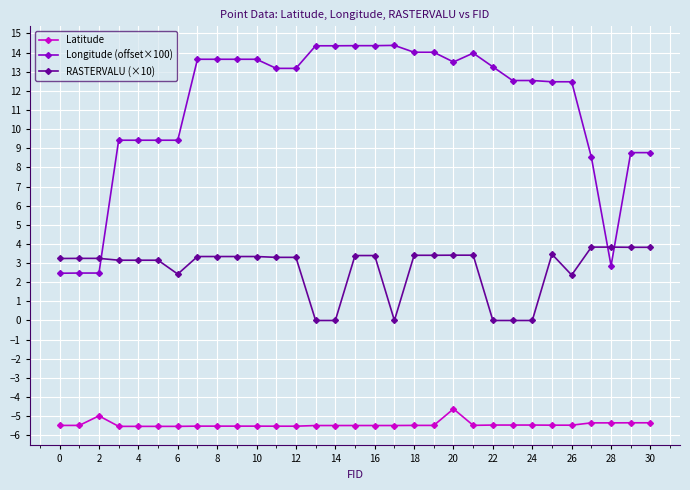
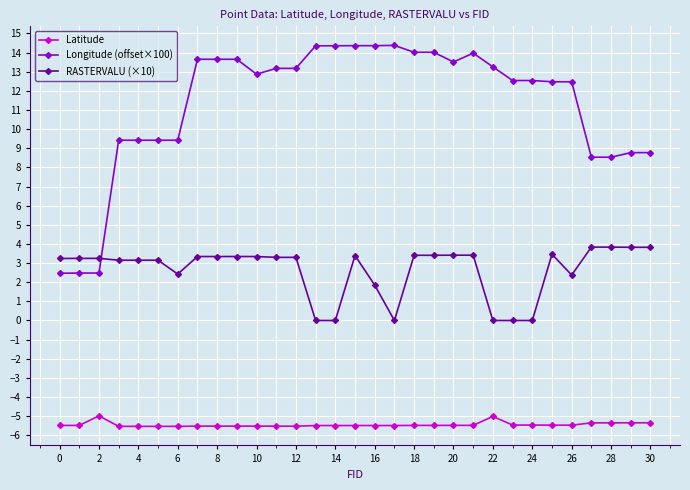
  {
    "Latitude": {
      "0": -5.5,
      "2": -5.0,
      "4": -5.5,
      "6": -5.5,
      "8": -5.5,
      "10": -5.5,
      "12": -5.5,
      "14": -5.5,
      "16": -5.5,
      "18": -5.5,
-     "20": -4.6,
-     "22": -5.5,
+     "20": -5.5,
+     "22": -5.0,
      "24": -5.5,
      "26": -5.5,
      "28": -5.3,
      "30": -5.3
    },
    "Longitude (offset×100)": {
      "0": 2.5,
      "2": 2.5,
      "4": 9.4,
      "6": 9.4,
      "8": 13.7,
-     "10": 13.7,
+     "10": 12.9,
      "12": 13.2,
      "14": 14.4,
      "16": 14.4,
      "18": 14.0,
      "20": 13.5,
      "22": 13.3,
      "24": 12.5,
      "26": 12.5,
-     "28": 2.9,
+     "28": 8.5,
      "30": 8.8
    },
    "RASTERVALU (×10)": {
      "0": 3.2,
      "2": 3.2,
      "4": 3.2,
      "6": 2.4,
      "8": 3.3,
      "10": 3.3,
      "12": 3.3,
      "14": 0.0,
-     "16": 3.4,
+     "16": 1.8,
      "18": 3.4,
      "20": 3.4,
      "22": 0.0,
      "24": 0.0,
      "26": 2.4,
      "28": 3.8,
      "30": 3.8
    }
  }
